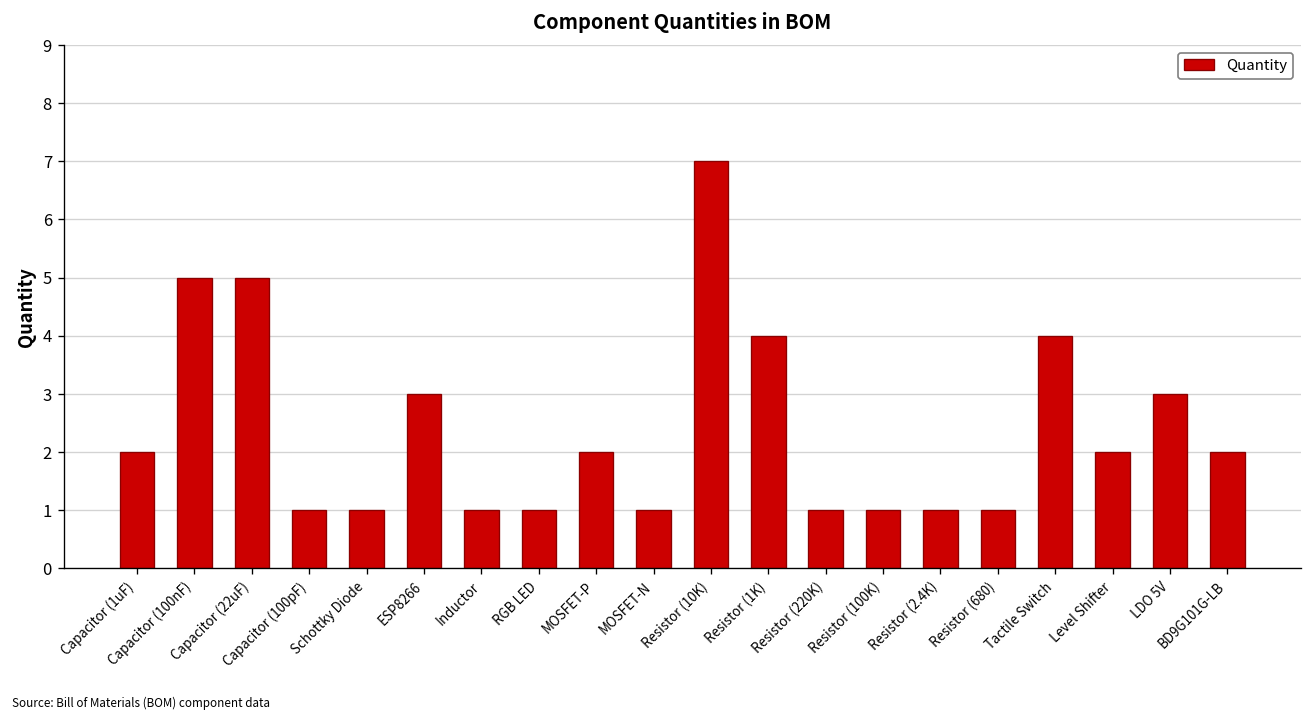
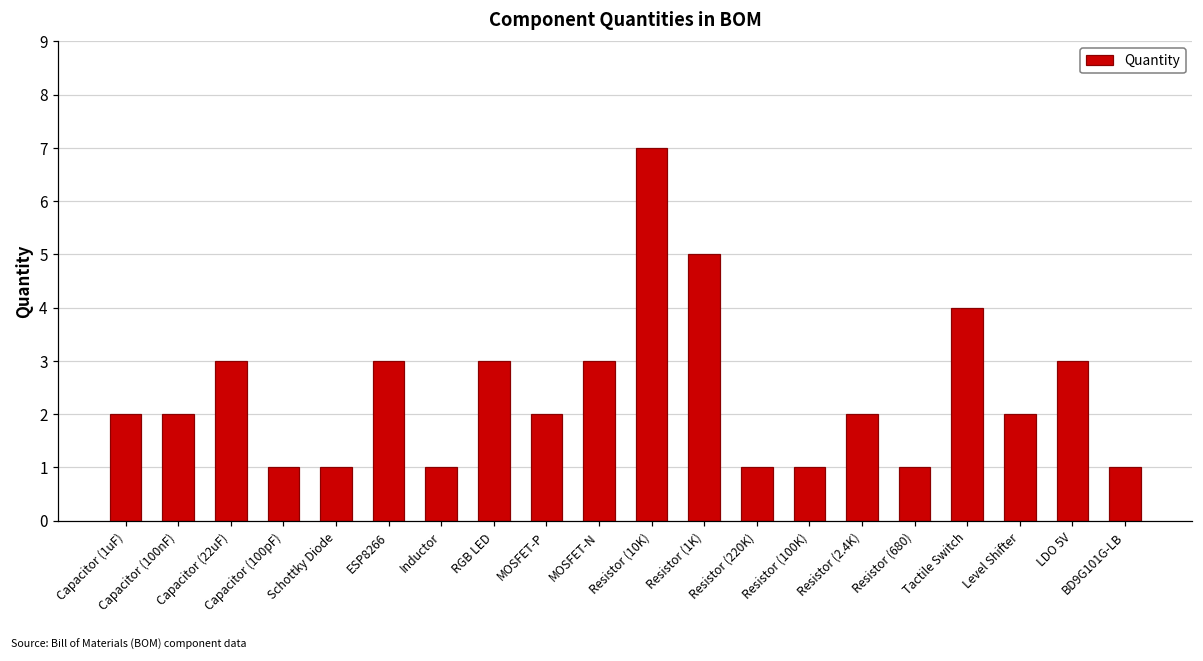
  {
    "Capacitor (1uF)": 2,
-   "Capacitor (100nF)": 5,
-   "Capacitor (22uF)": 5,
+   "Capacitor (100nF)": 2,
+   "Capacitor (22uF)": 3,
    "Capacitor (100pF)": 1,
    "Schottky Diode": 1,
    "ESP8266": 3,
    "Inductor": 1,
-   "RGB LED": 1,
+   "RGB LED": 3,
    "MOSFET-P": 2,
-   "MOSFET-N": 1,
+   "MOSFET-N": 3,
    "Resistor (10K)": 7,
-   "Resistor (1K)": 4,
+   "Resistor (1K)": 5,
    "Resistor (220K)": 1,
    "Resistor (100K)": 1,
-   "Resistor (2.4K)": 1,
+   "Resistor (2.4K)": 2,
    "Resistor (680)": 1,
    "Tactile Switch": 4,
    "Level Shifter": 2,
    "LDO 5V": 3,
-   "BD9G101G-LB": 2
+   "BD9G101G-LB": 1
  }
